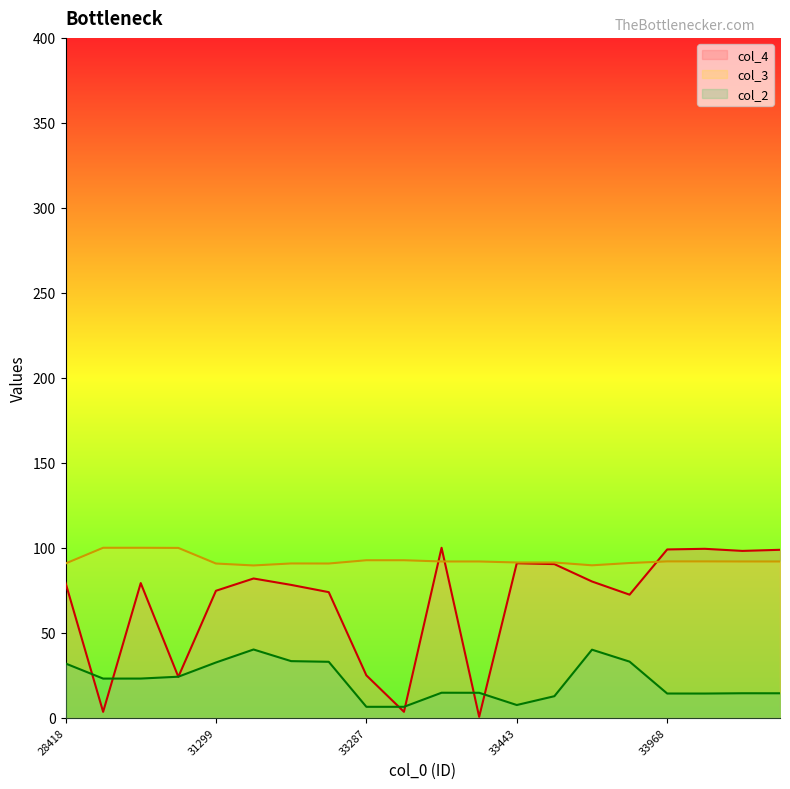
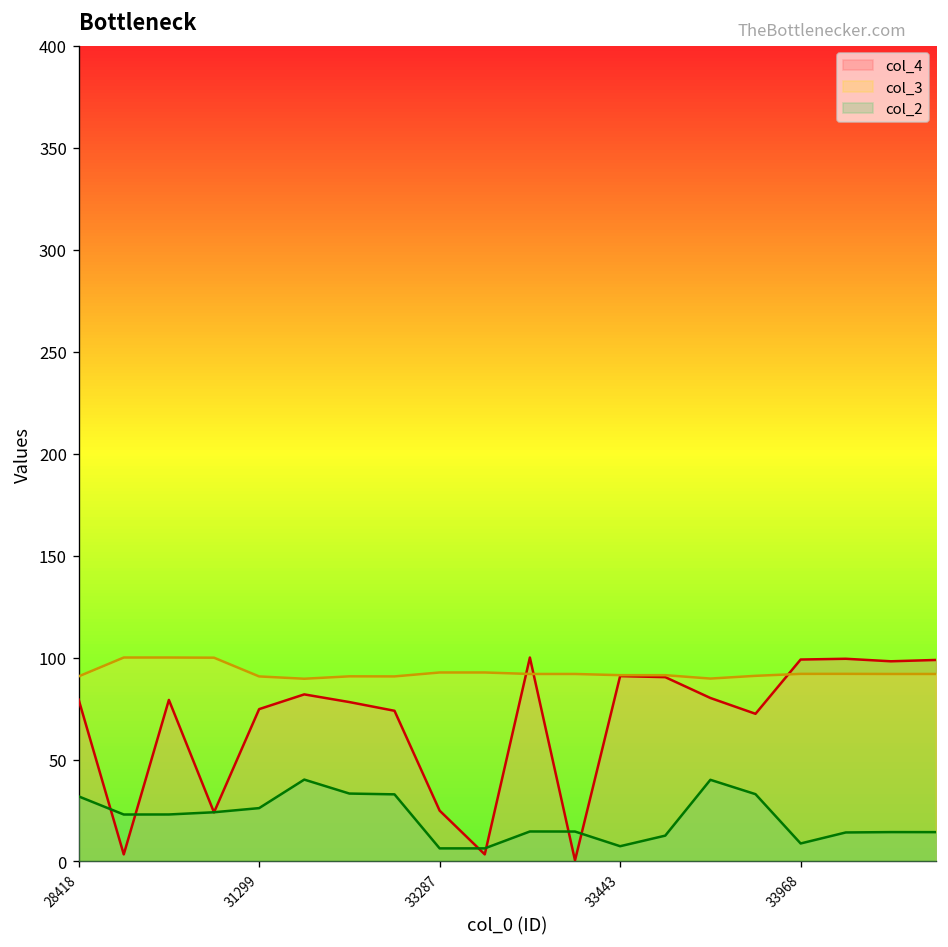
  {
    "col_2": {
      "28418": 32,
-     "31299": 33,
+     "31299": 26,
      "33287": 6,
      "33443": 7,
-     "33968": 14
+     "33968": 9
    }
  }
